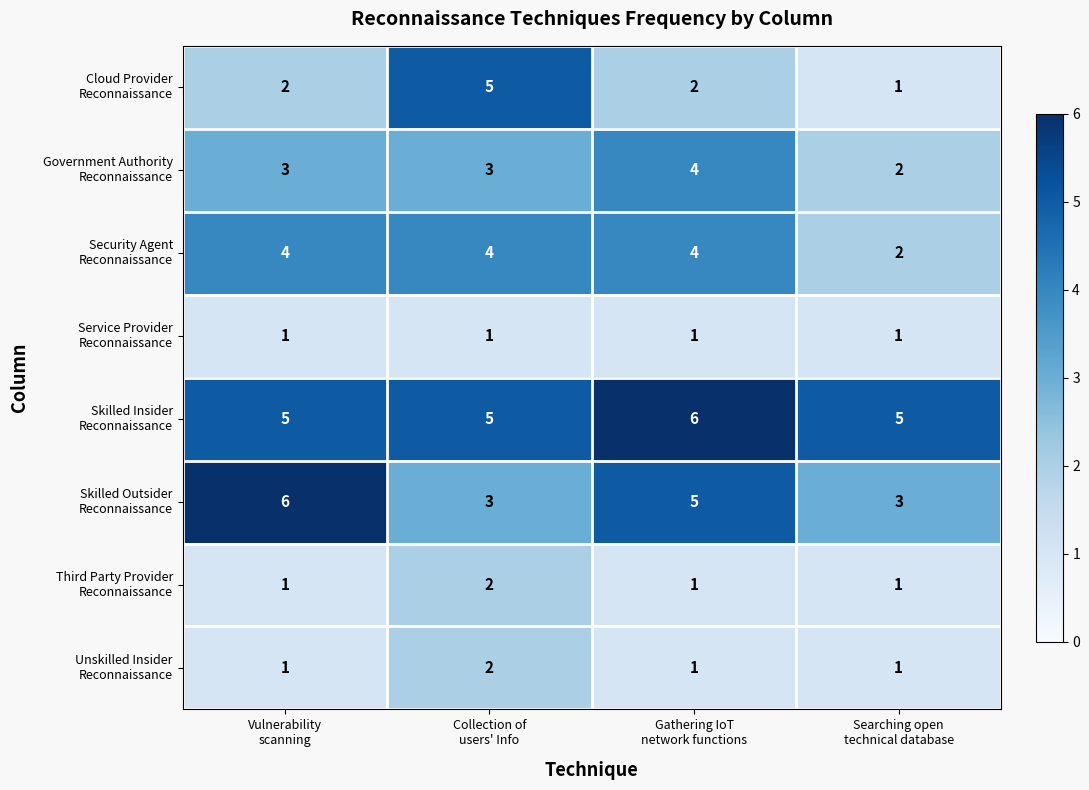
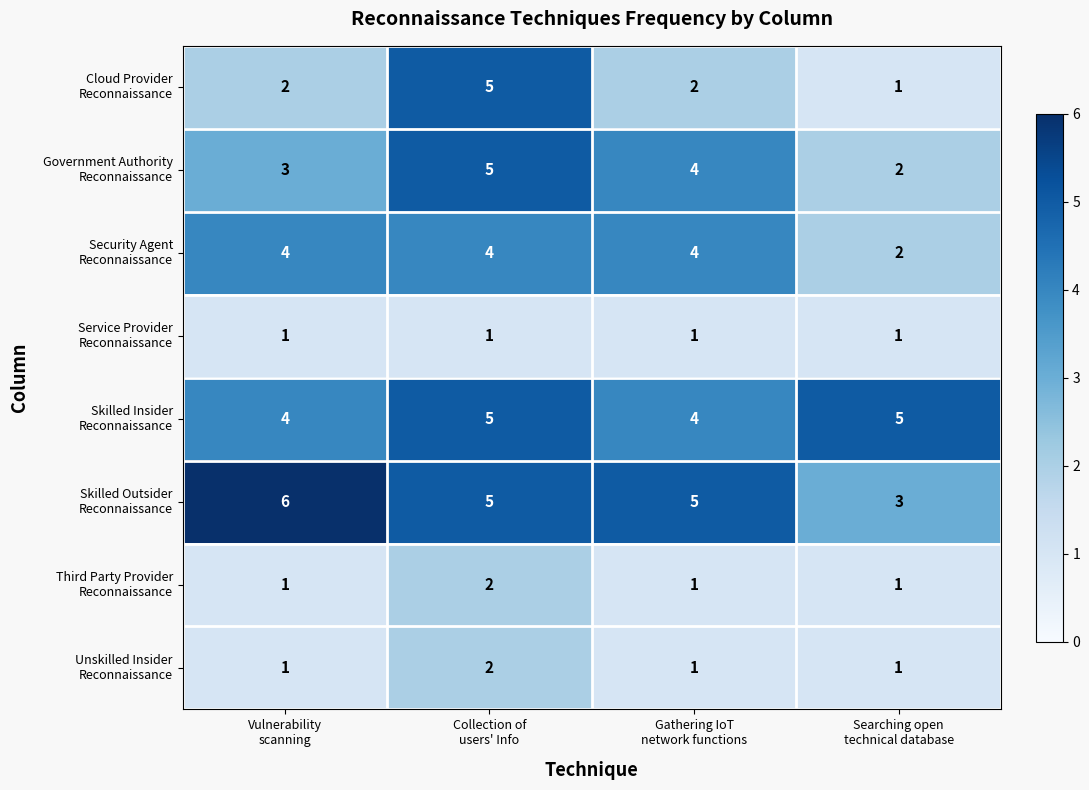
  {
    "Cloud Provider Reconnaissance": {
      "Vulnerability scanning": 2,
      "Collection of users' Info": 5,
      "Gathering IoT network functions": 2,
      "Searching open technical database": 1
    },
    "Government Authority Reconnaissance": {
      "Vulnerability scanning": 3,
-     "Collection of users' Info": 3,
+     "Collection of users' Info": 5,
      "Gathering IoT network functions": 4,
      "Searching open technical database": 2
    },
    "Security Agent Reconnaissance": {
      "Vulnerability scanning": 4,
      "Collection of users' Info": 4,
      "Gathering IoT network functions": 4,
      "Searching open technical database": 2
    },
    "Service Provider Reconnaissance": {
      "Vulnerability scanning": 1,
      "Collection of users' Info": 1,
      "Gathering IoT network functions": 1,
      "Searching open technical database": 1
    },
    "Skilled Insider Reconnaissance": {
-     "Vulnerability scanning": 5,
+     "Vulnerability scanning": 4,
      "Collection of users' Info": 5,
-     "Gathering IoT network functions": 6,
+     "Gathering IoT network functions": 4,
      "Searching open technical database": 5
    },
    "Skilled Outsider Reconnaissance": {
      "Vulnerability scanning": 6,
-     "Collection of users' Info": 3,
+     "Collection of users' Info": 5,
      "Gathering IoT network functions": 5,
      "Searching open technical database": 3
    },
    "Third Party Provider Reconnaissance": {
      "Vulnerability scanning": 1,
      "Collection of users' Info": 2,
      "Gathering IoT network functions": 1,
      "Searching open technical database": 1
    },
    "Unskilled Insider Reconnaissance": {
      "Vulnerability scanning": 1,
      "Collection of users' Info": 2,
      "Gathering IoT network functions": 1,
      "Searching open technical database": 1
    }
  }
